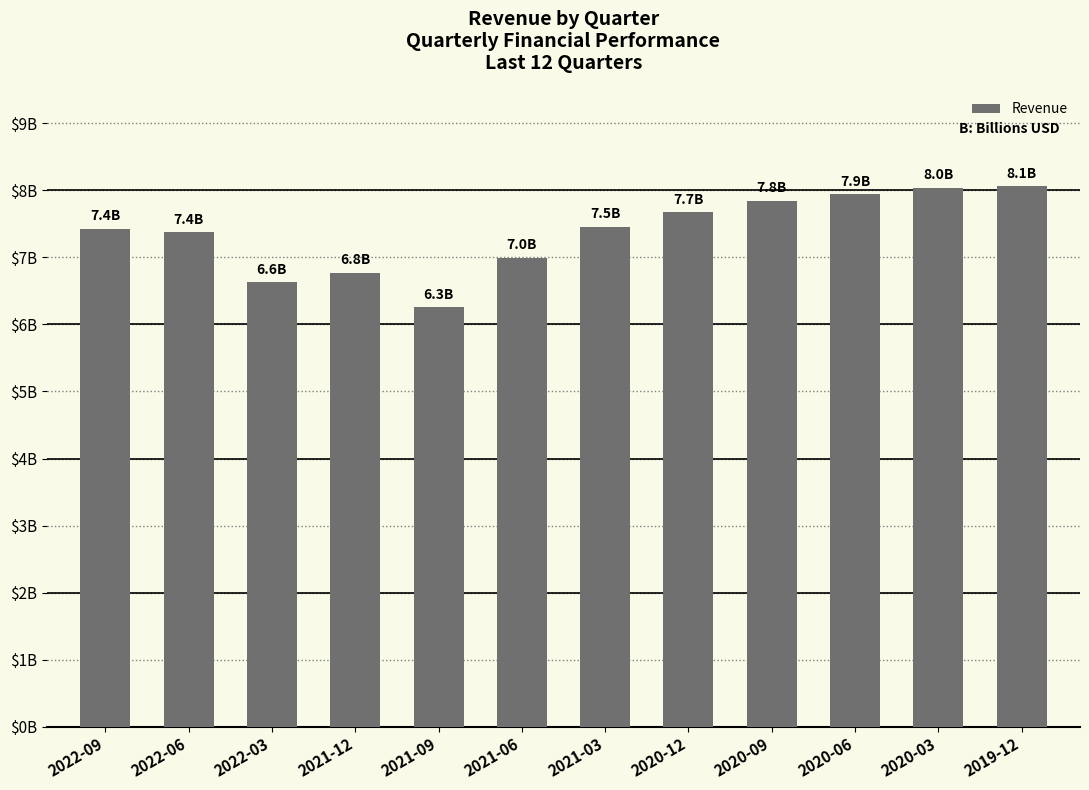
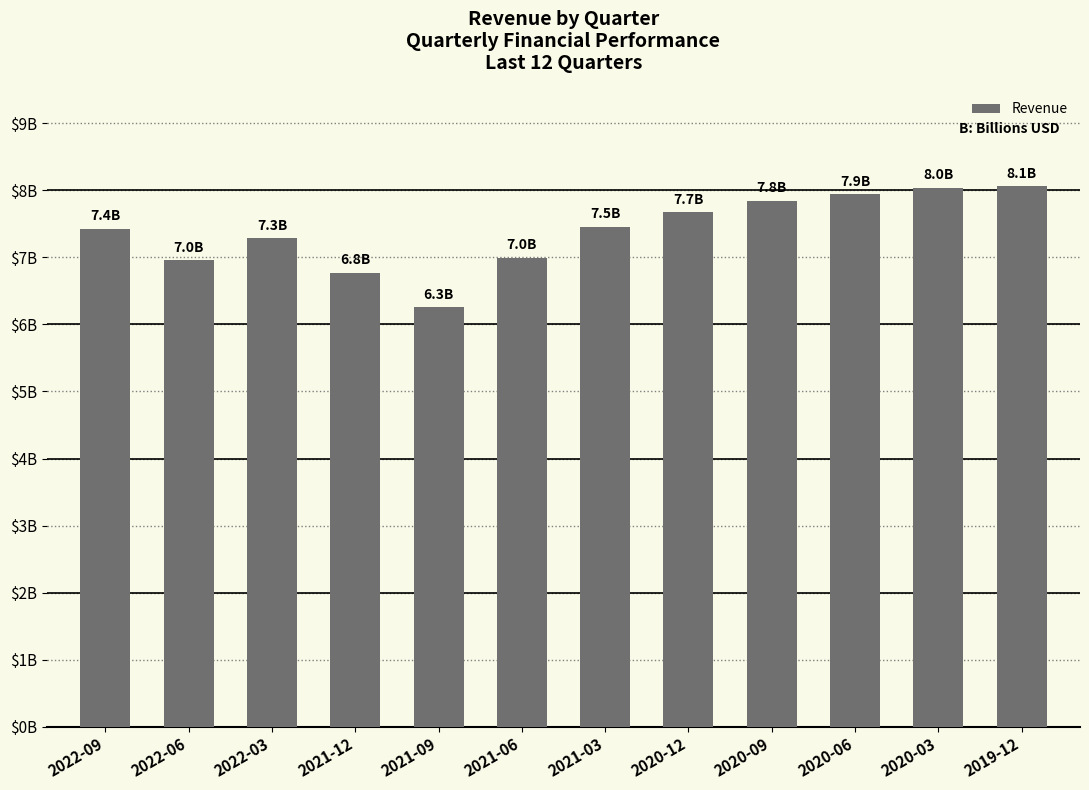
  {
    "2022-09": "7.4B",
-   "2022-06": "7.4B",
-   "2022-03": "6.6B",
+   "2022-06": "7.0B",
+   "2022-03": "7.3B",
    "2021-12": "6.8B",
    "2021-09": "6.3B",
    "2021-06": "7.0B",
    "2021-03": "7.5B",
    "2020-12": "7.7B",
    "2020-09": "7.8B",
    "2020-06": "7.9B",
    "2020-03": "8.0B",
    "2019-12": "8.1B"
  }
